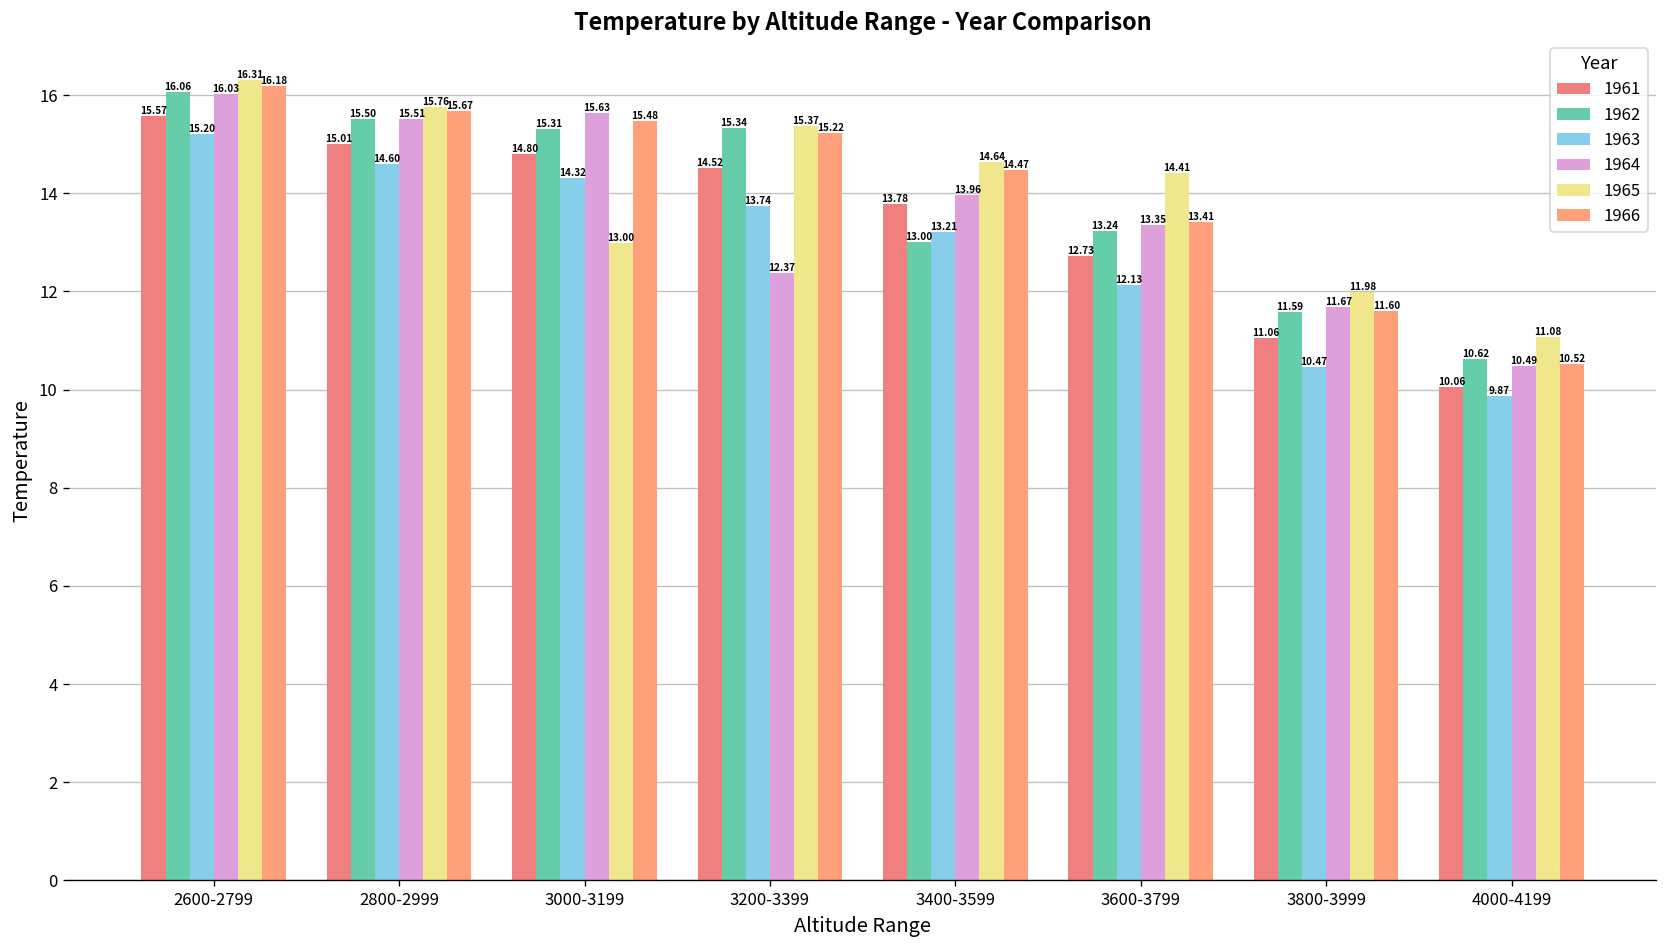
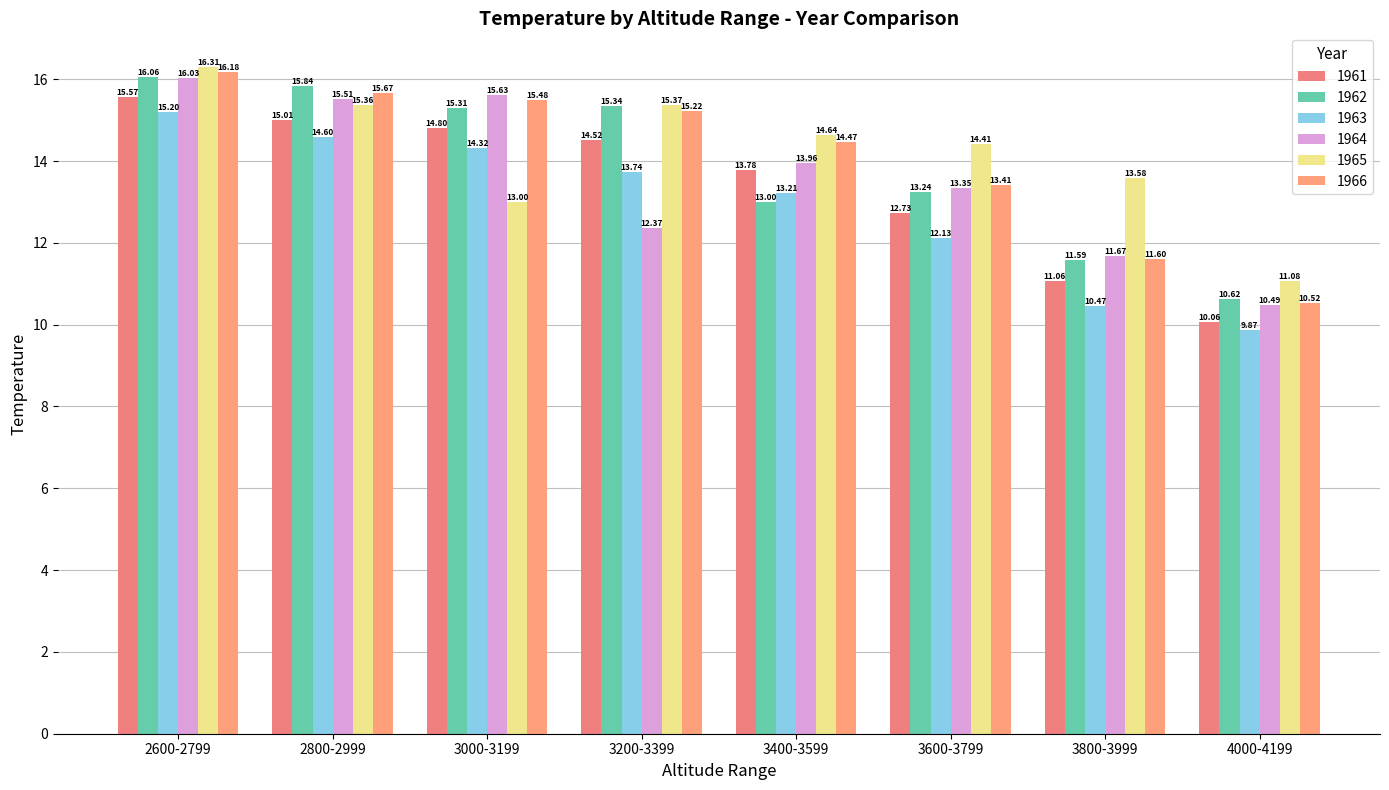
  {
    "1962": {
      "2600-2799": 16.06,
-     "2800-2999": 15.50,
+     "2800-2999": 15.84,
      "3000-3199": 15.31,
      "3200-3399": 15.34,
      "3400-3599": 13.00,
      "3600-3799": 13.24,
      "3800-3999": 11.59,
      "4000-4199": 10.62
    },
    "1963": {
      "2600-2799": 15.20,
      "2800-2999": 14.60,
      "3000-3199": 14.32,
      "3200-3399": 13.74,
      "3400-3599": 13.21,
      "3600-3799": 12.13,
      "3800-3999": 10.47,
      "4000-4199": 9.87
    },
    "1964": {
      "2600-2799": 16.03,
      "2800-2999": 15.51,
      "3000-3199": 15.63,
      "3200-3399": 12.37,
      "3400-3599": 13.96,
      "3600-3799": 13.35,
      "3800-3999": 11.67,
      "4000-4199": 10.49
    },
    "1965": {
      "2600-2799": 16.31,
-     "2800-2999": 15.76,
+     "2800-2999": 15.36,
      "3000-3199": 13.00,
      "3200-3399": 15.37,
      "3400-3599": 14.64,
      "3600-3799": 14.41,
-     "3800-3999": 11.98,
+     "3800-3999": 13.58,
      "4000-4199": 11.08
    }
  }
